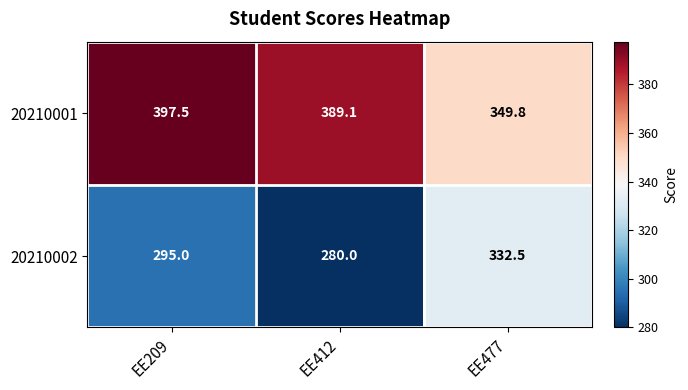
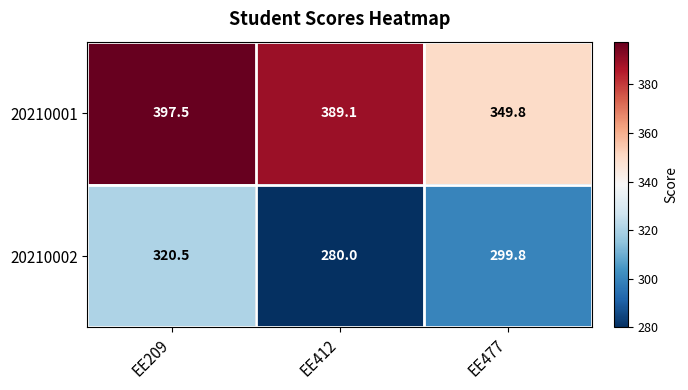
  {
    "20210001": {
      "EE209": 397.5,
      "EE412": 389.1,
      "EE477": 349.8
    },
    "20210002": {
-     "EE209": 295.0,
+     "EE209": 320.5,
      "EE412": 280.0,
-     "EE477": 332.5
+     "EE477": 299.8
    }
  }
